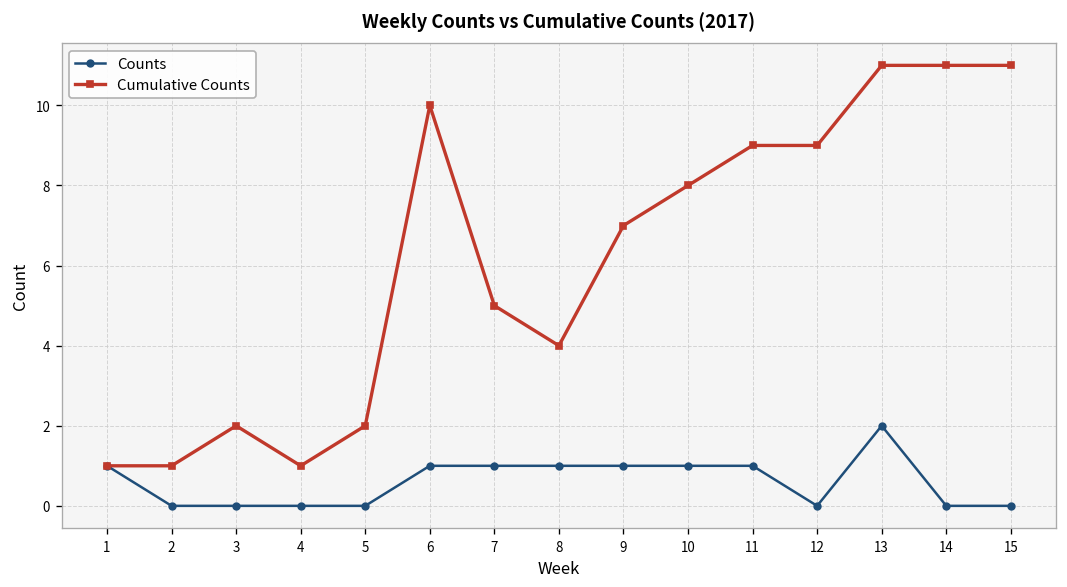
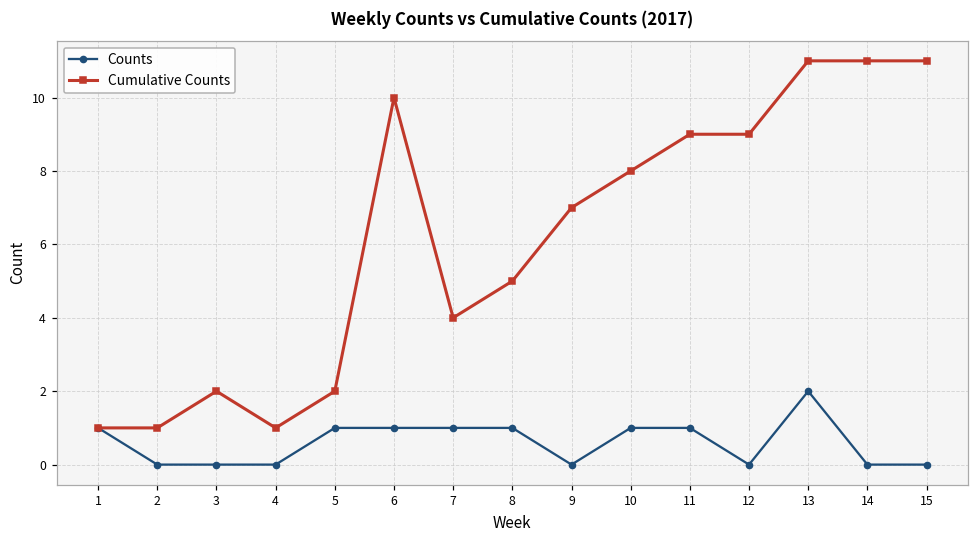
  {
    "Counts": {
      "2": 0,
      "3": 0,
      "4": 0,
-     "5": 0,
+     "5": 1,
      "6": 1,
      "7": 1,
      "8": 1,
-     "9": 1,
+     "9": 0,
      "10": 1,
      "11": 1,
      "12": 0,
      "13": 2,
      "14": 0,
      "15": 0
    },
    "Cumulative Counts": {
      "2": 1,
      "3": 2,
      "4": 1,
      "5": 2,
      "6": 10,
-     "7": 5,
-     "8": 4,
+     "7": 4,
+     "8": 5,
      "9": 7,
      "10": 8,
      "11": 9,
      "12": 9,
      "13": 11,
      "14": 11,
      "15": 11
    }
  }
